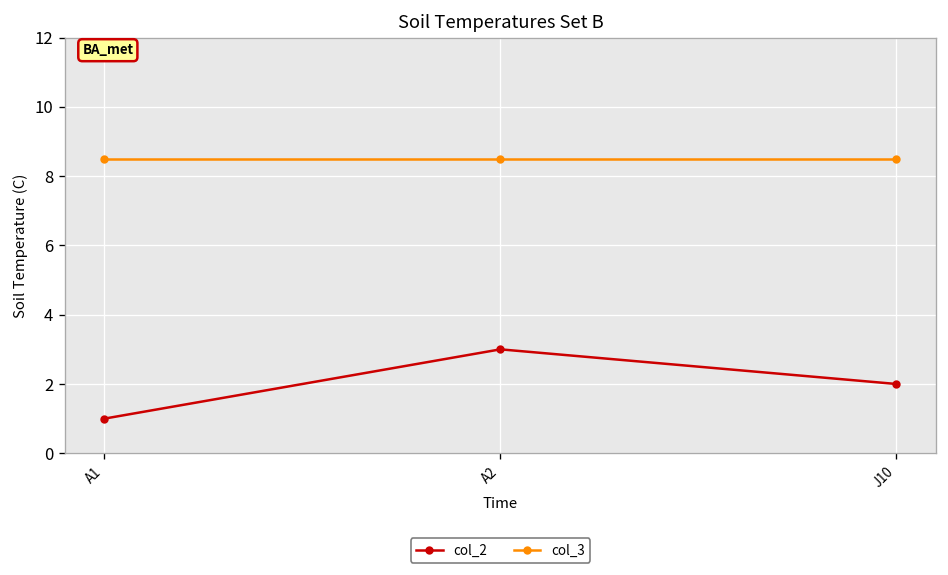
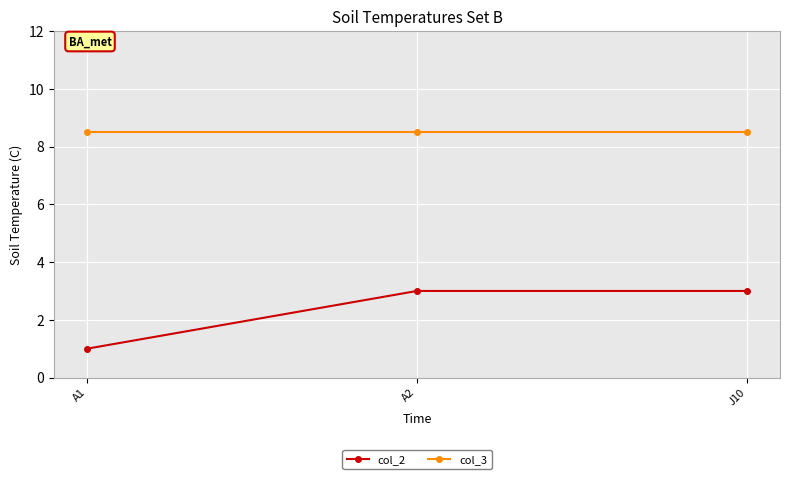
  {
    "col_2": {
      "A1": 1,
      "A2": 3,
-     "J10": 2
+     "J10": 3
    },
    "col_3": {
      "A1": 8.5,
      "A2": 8.5,
      "J10": 8.5
    }
  }
